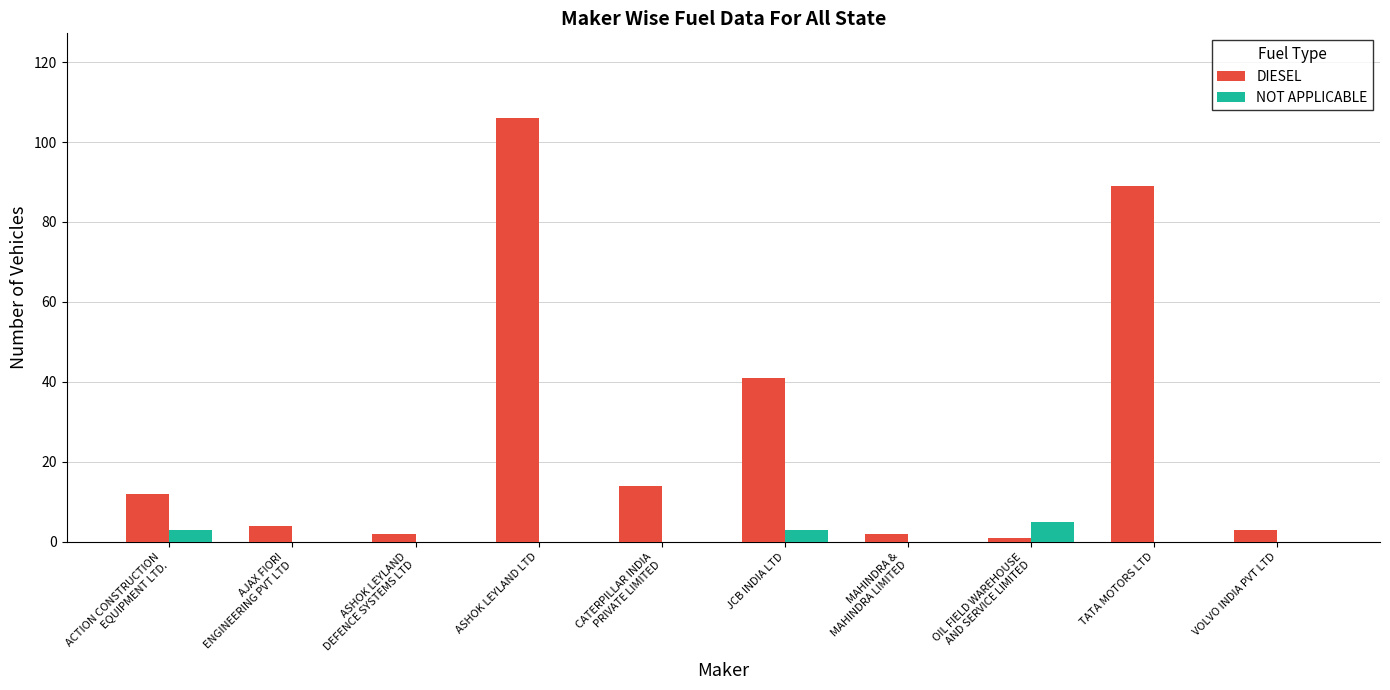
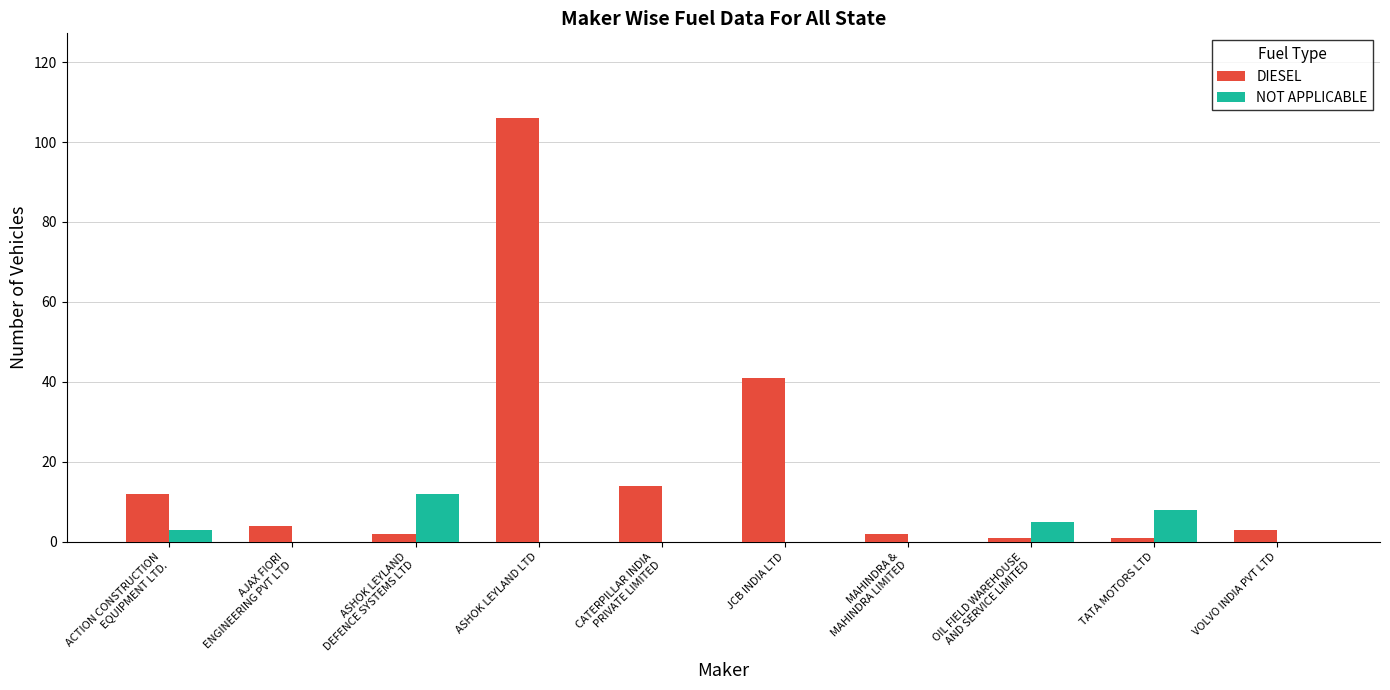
  {
    "DIESEL": {
      "ACTION CONSTRUCTION EQUIPMENT LTD.": 12,
      "AJAX FIORI ENGINEERING PVT LTD": 4,
      "ASHOK LEYLAND DEFENCE SYSTEMS LTD": 2,
      "ASHOK LEYLAND LTD": 106,
      "CATERPILLAR INDIA PRIVATE LIMITED": 14,
      "JCB INDIA LTD": 41,
      "MAHINDRA & MAHINDRA LIMITED": 2,
      "OIL FIELD WAREHOUSE AND SERVICE LIMITED": 1,
-     "TATA MOTORS LTD": 89,
+     "TATA MOTORS LTD": 1,
      "VOLVO INDIA PVT LTD": 3
    },
    "NOT APPLICABLE": {
      "ACTION CONSTRUCTION EQUIPMENT LTD.": 3,
      "AJAX FIORI ENGINEERING PVT LTD": 0,
-     "ASHOK LEYLAND DEFENCE SYSTEMS LTD": 0,
+     "ASHOK LEYLAND DEFENCE SYSTEMS LTD": 12,
      "ASHOK LEYLAND LTD": 0,
      "CATERPILLAR INDIA PRIVATE LIMITED": 0,
-     "JCB INDIA LTD": 3,
+     "JCB INDIA LTD": 0,
      "MAHINDRA & MAHINDRA LIMITED": 0,
      "OIL FIELD WAREHOUSE AND SERVICE LIMITED": 5,
-     "TATA MOTORS LTD": 0,
+     "TATA MOTORS LTD": 8,
      "VOLVO INDIA PVT LTD": 0
    }
  }
